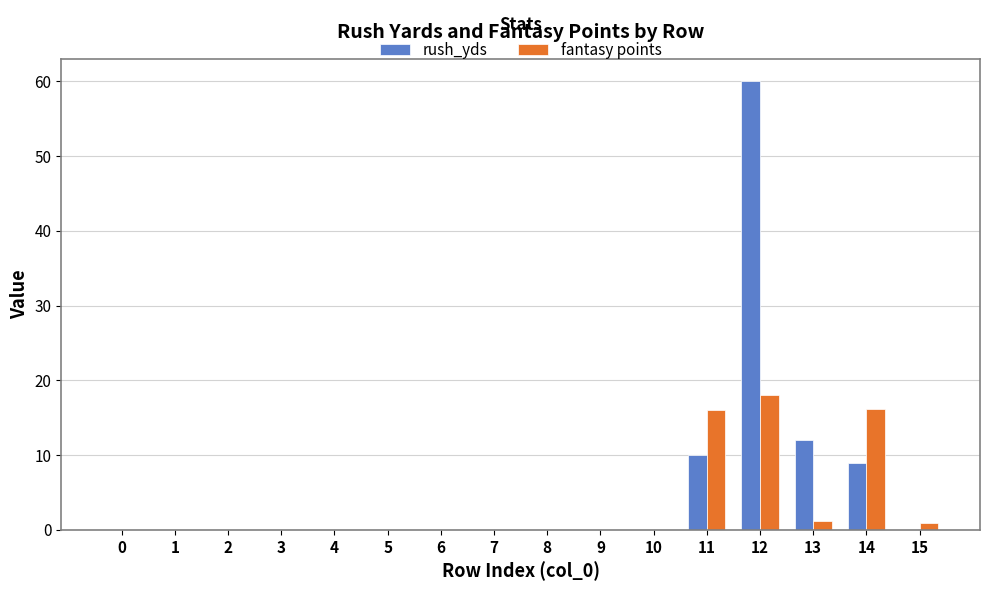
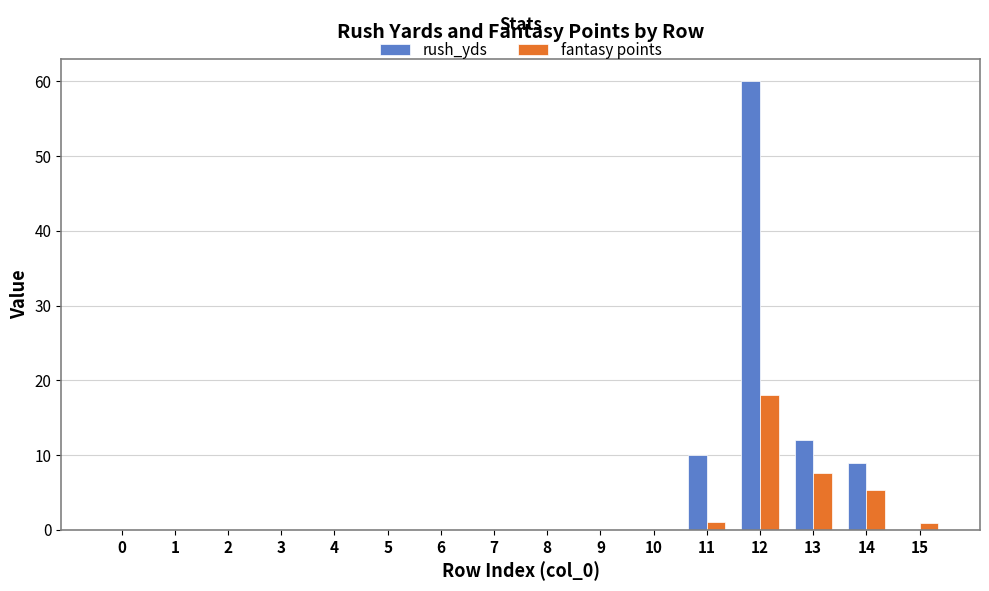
  {
    "rush_yds": {
      "0": 0,
      "1": 0,
      "2": 0,
      "3": 0,
      "4": 0,
      "5": 0,
      "6": 0,
      "7": 0,
      "8": 0,
      "9": 0,
      "10": 0,
      "11": 10,
      "12": 60,
      "13": 12,
      "14": 9,
      "15": 0
    },
    "fantasy points": {
      "0": 0,
      "1": 0,
      "2": 0,
      "3": 0,
      "4": 0,
      "5": 0,
      "6": 0,
      "7": 0,
      "8": 0,
      "9": 0,
      "10": 0,
-     "11": 16,
+     "11": 1,
      "12": 18,
-     "13": 1,
-     "14": 16,
+     "13": 8,
+     "14": 5,
      "15": 1
    }
  }
